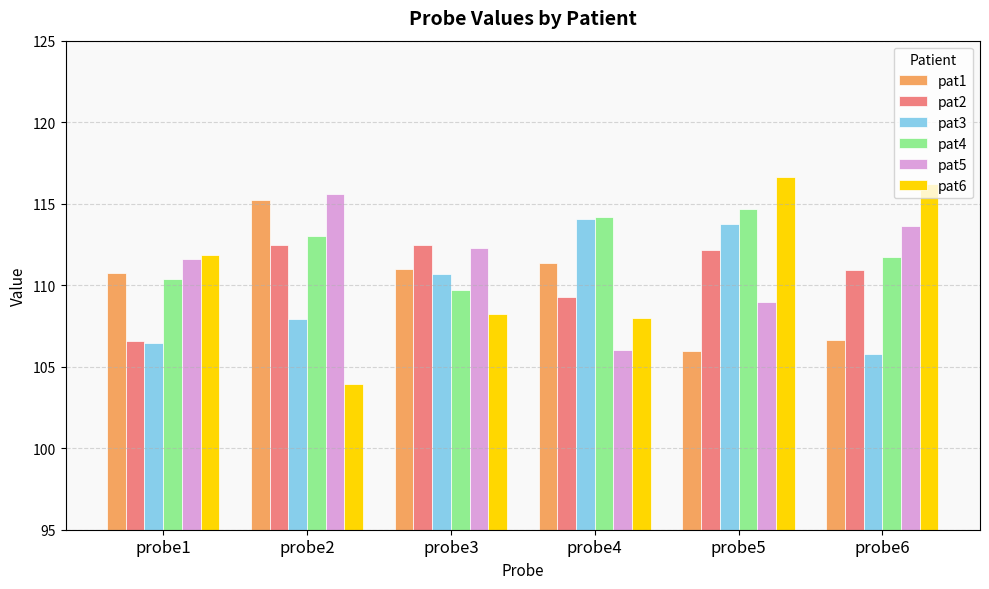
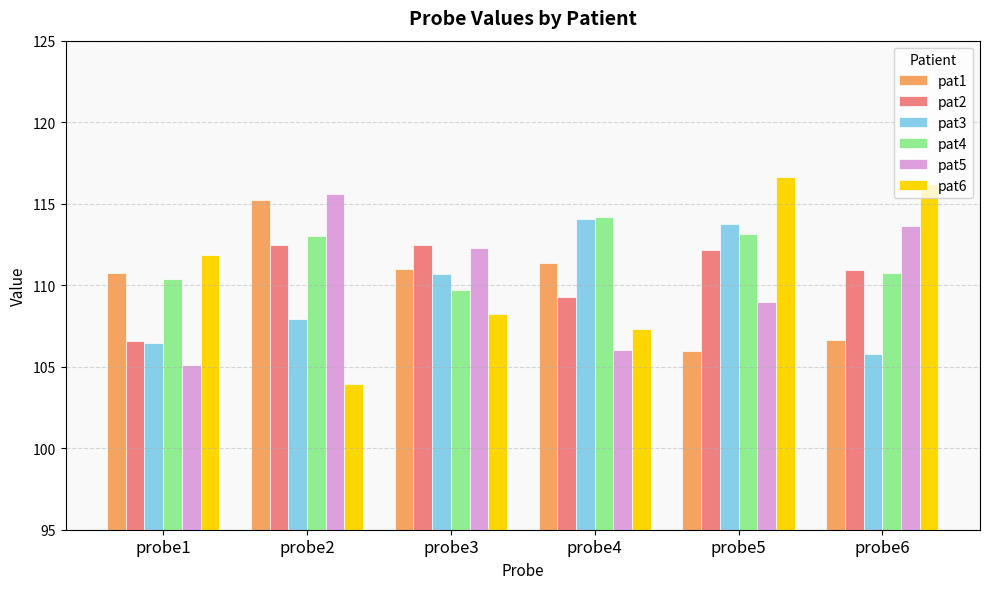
  {
    "pat3": {
      "probe1": 106.5,
      "probe2": 107.9,
      "probe3": 110.7,
      "probe4": 114.1,
      "probe5": 113.7,
      "probe6": 105.8
    },
    "pat4": {
      "probe1": 110.4,
      "probe2": 113.0,
      "probe3": 109.7,
      "probe4": 114.2,
-     "probe5": 114.6,
-     "probe6": 111.7
+     "probe5": 113.2,
+     "probe6": 110.7
    },
    "pat5": {
-     "probe1": 111.6,
+     "probe1": 105.1,
      "probe2": 115.6,
      "probe3": 112.3,
      "probe4": 106.0,
      "probe5": 109.0,
      "probe6": 113.7
    },
    "pat6": {
      "probe1": 111.9,
      "probe2": 104.0,
      "probe3": 108.2,
-     "probe4": 108.0,
+     "probe4": 107.3,
      "probe5": 116.7
    }
  }
